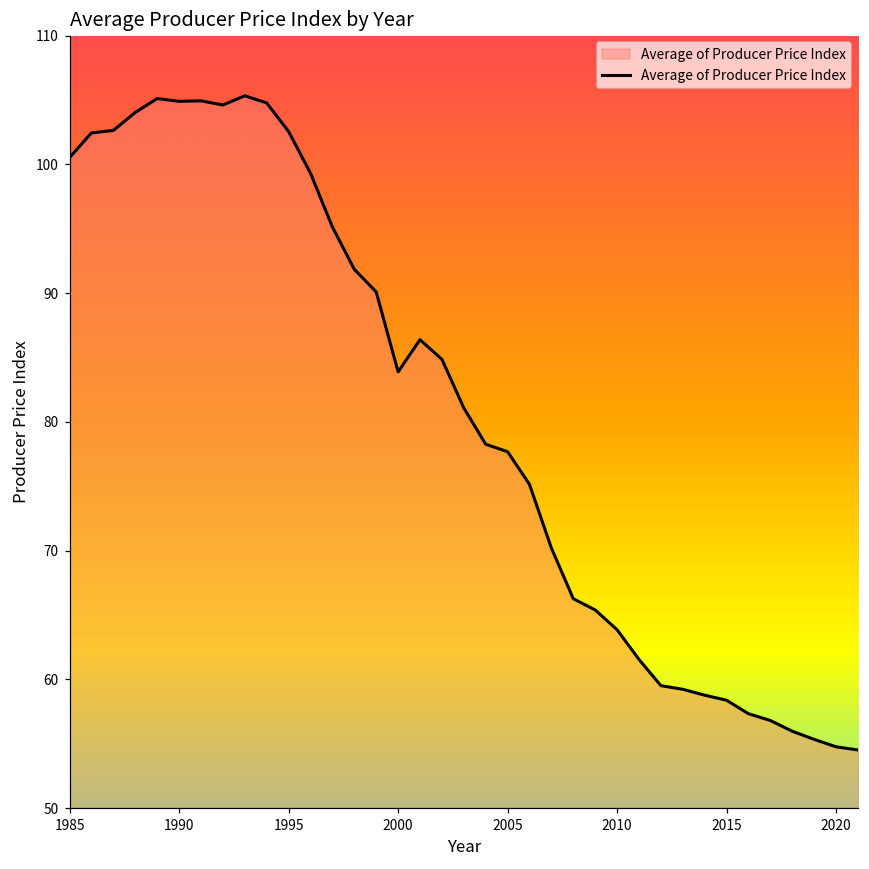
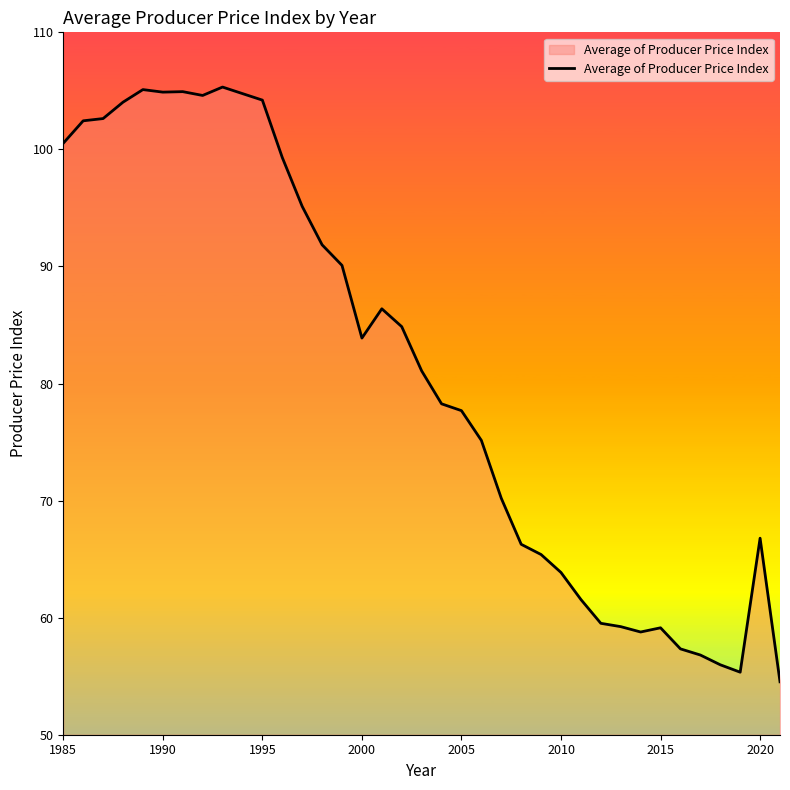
  {
    "1985": 100.5,
    "1990": 104.9,
-   "1995": 102.6,
+   "1995": 104.2,
    "2000": 83.9,
    "2005": 77.7,
    "2010": 63.9,
-   "2015": 58.4,
-   "2020": 54.8
+   "2015": 59.1,
+   "2020": 66.8
  }
